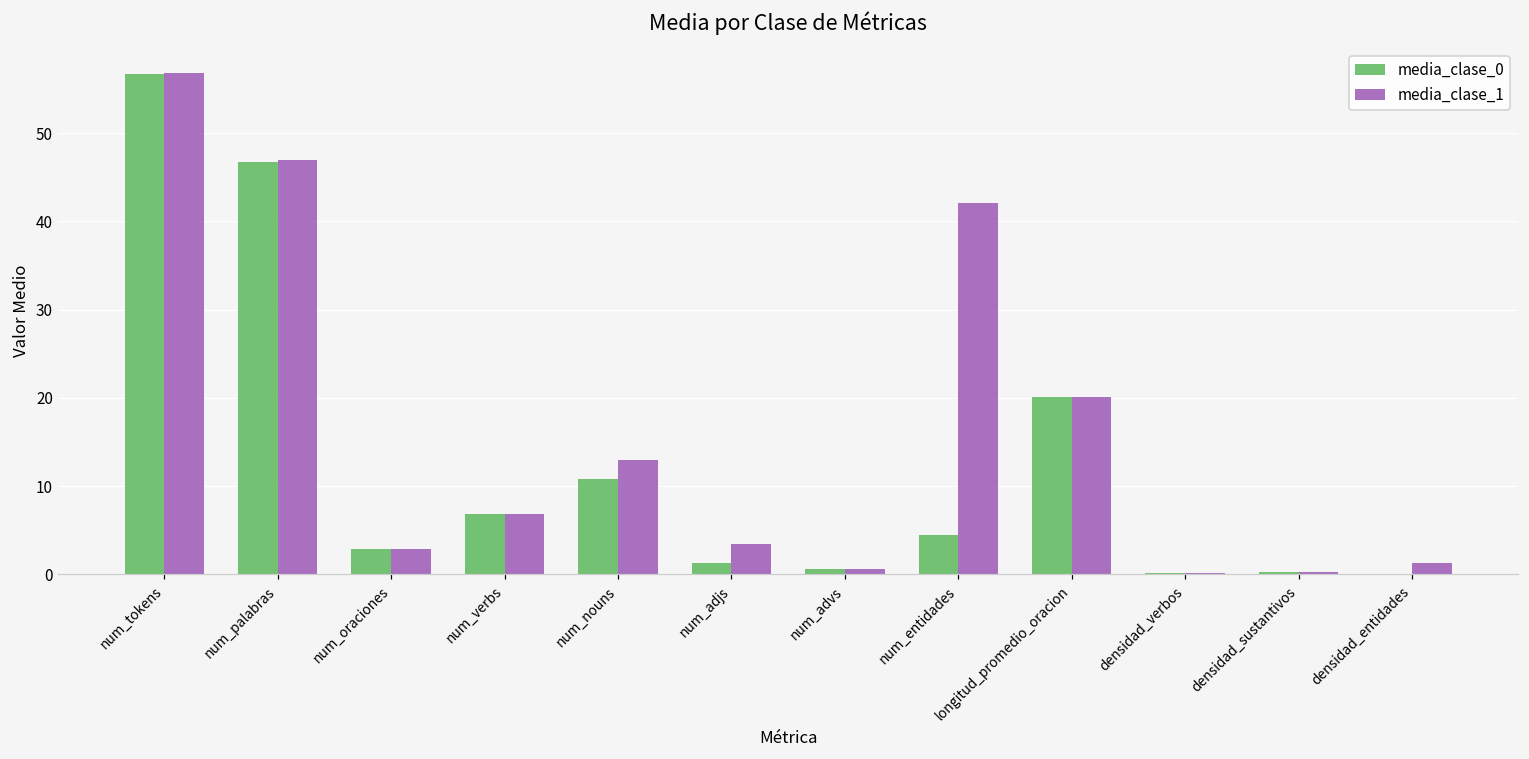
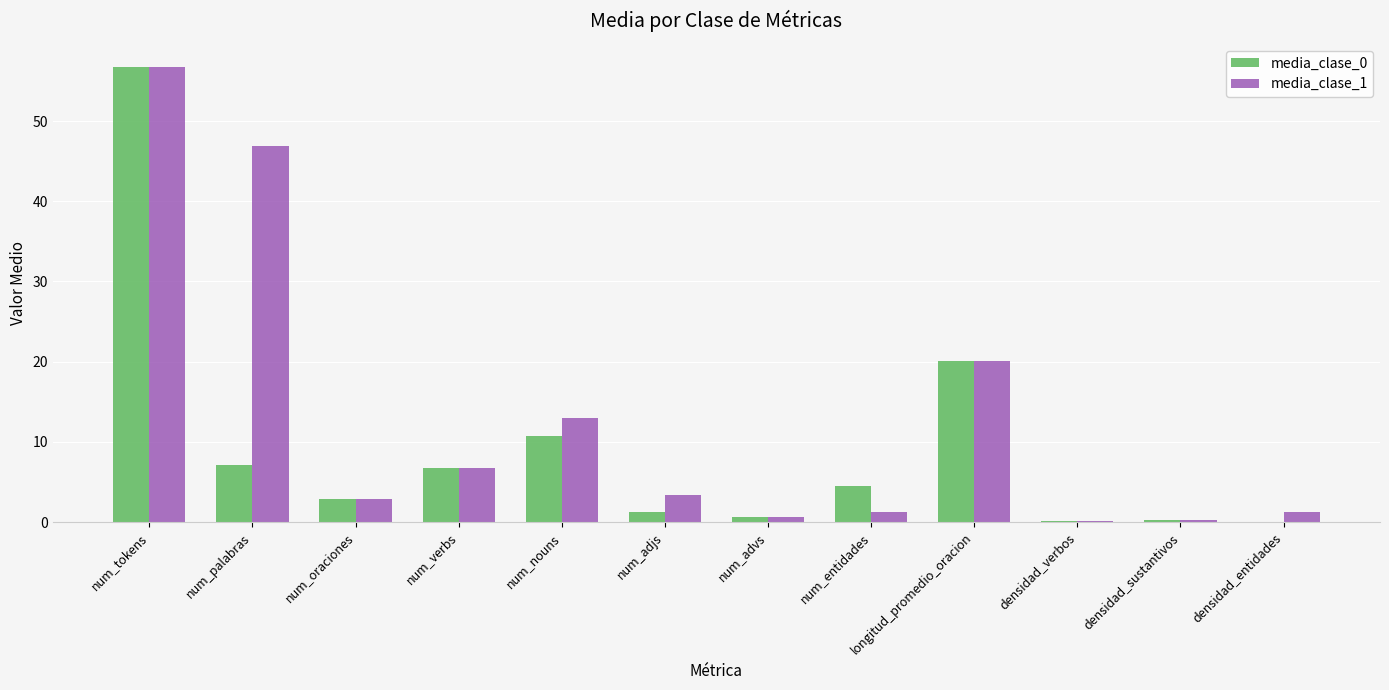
  {
    "media_clase_0": {
      "num_tokens": 57,
-     "num_palabras": 47,
+     "num_palabras": 7,
      "num_oraciones": 3,
      "num_verbs": 7,
      "num_nouns": 11,
      "num_adjs": 1,
      "num_advs": 1,
      "num_entidades": 4,
      "longitud_promedio_oracion": 20
    },
    "media_clase_1": {
      "num_tokens": 57,
      "num_palabras": 47,
      "num_oraciones": 3,
      "num_verbs": 7,
      "num_nouns": 13,
      "num_adjs": 3,
      "num_advs": 1,
-     "num_entidades": 42,
+     "num_entidades": 1,
      "longitud_promedio_oracion": 20,
      "densidad_entidades": 1
    }
  }
